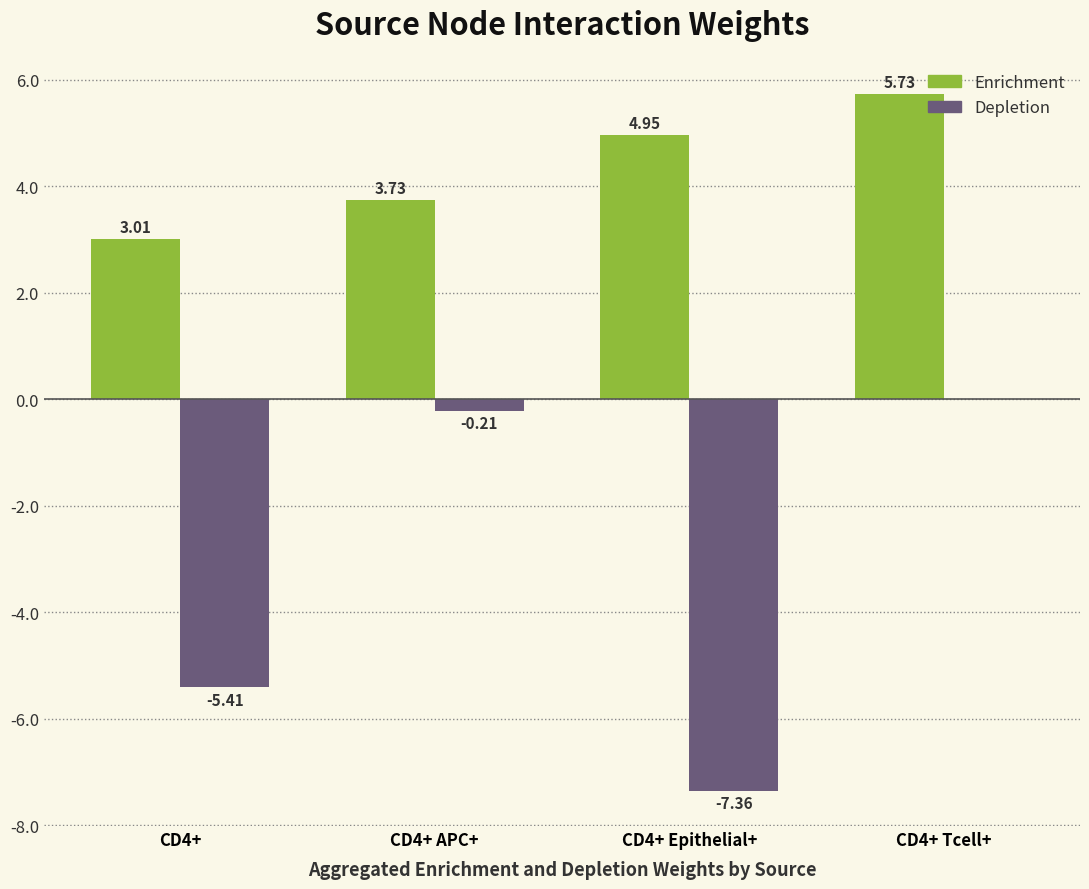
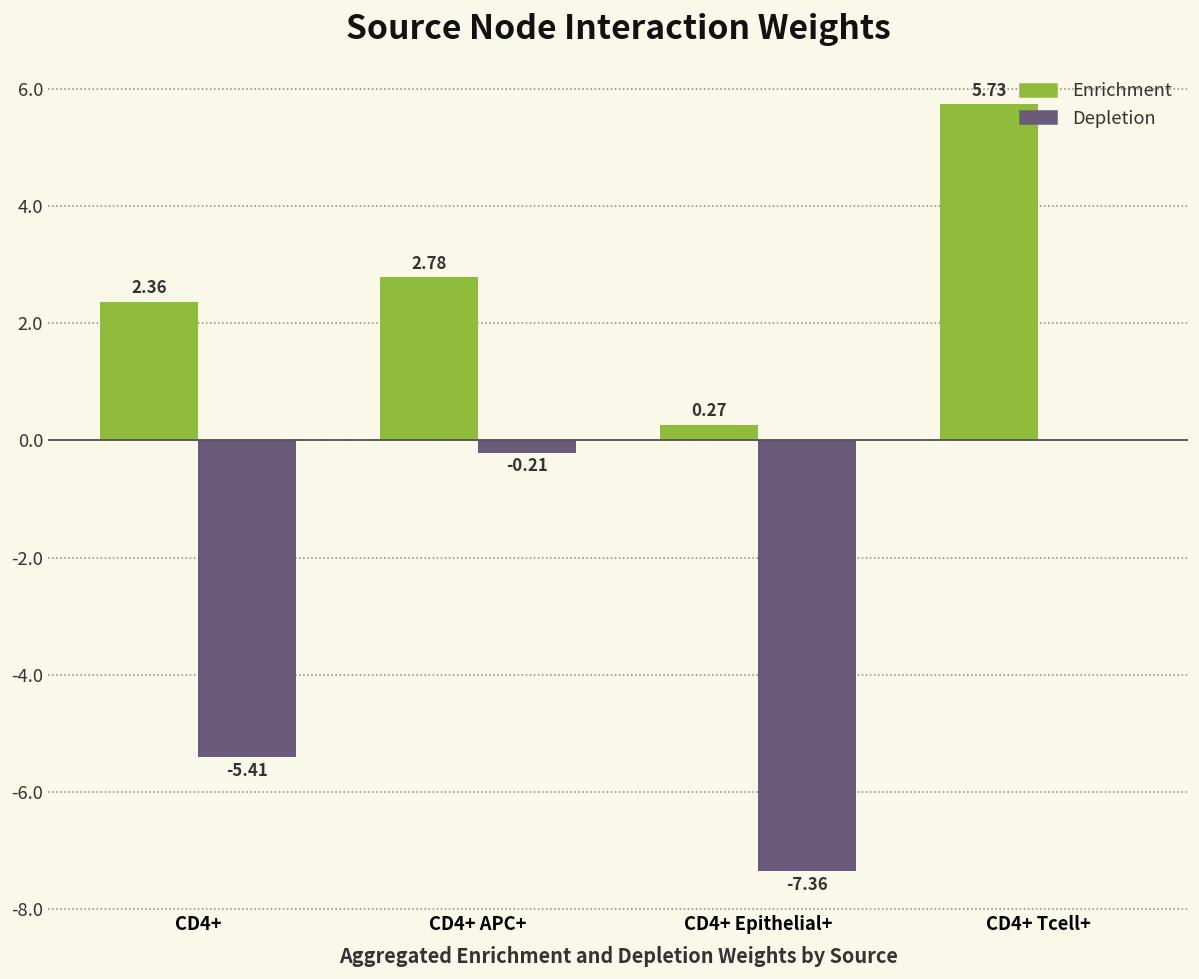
  {
    "Enrichment": {
-     "CD4+": 3.01,
-     "CD4+ APC+": 3.73,
-     "CD4+ Epithelial+": 4.95,
+     "CD4+": 2.36,
+     "CD4+ APC+": 2.78,
+     "CD4+ Epithelial+": 0.27,
      "CD4+ Tcell+": 5.73
    },
    "Depletion": {
      "CD4+": -5.41,
      "CD4+ APC+": -0.21,
      "CD4+ Epithelial+": -7.36
    }
  }
